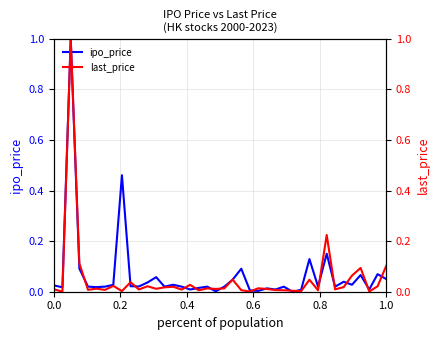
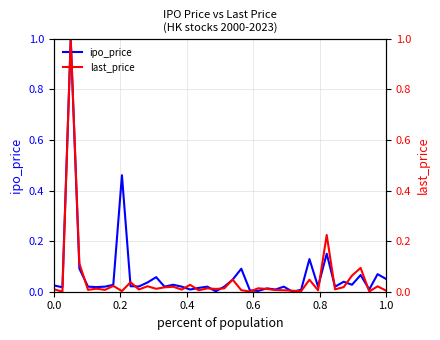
  {
    "ipo_price": {
      "0.0": 0.03,
      "1.0": 0.05
    },
    "last_price": {
      "0.0": 0.01,
-     "1.0": 0.10
+     "1.0": 0.00
    }
  }
